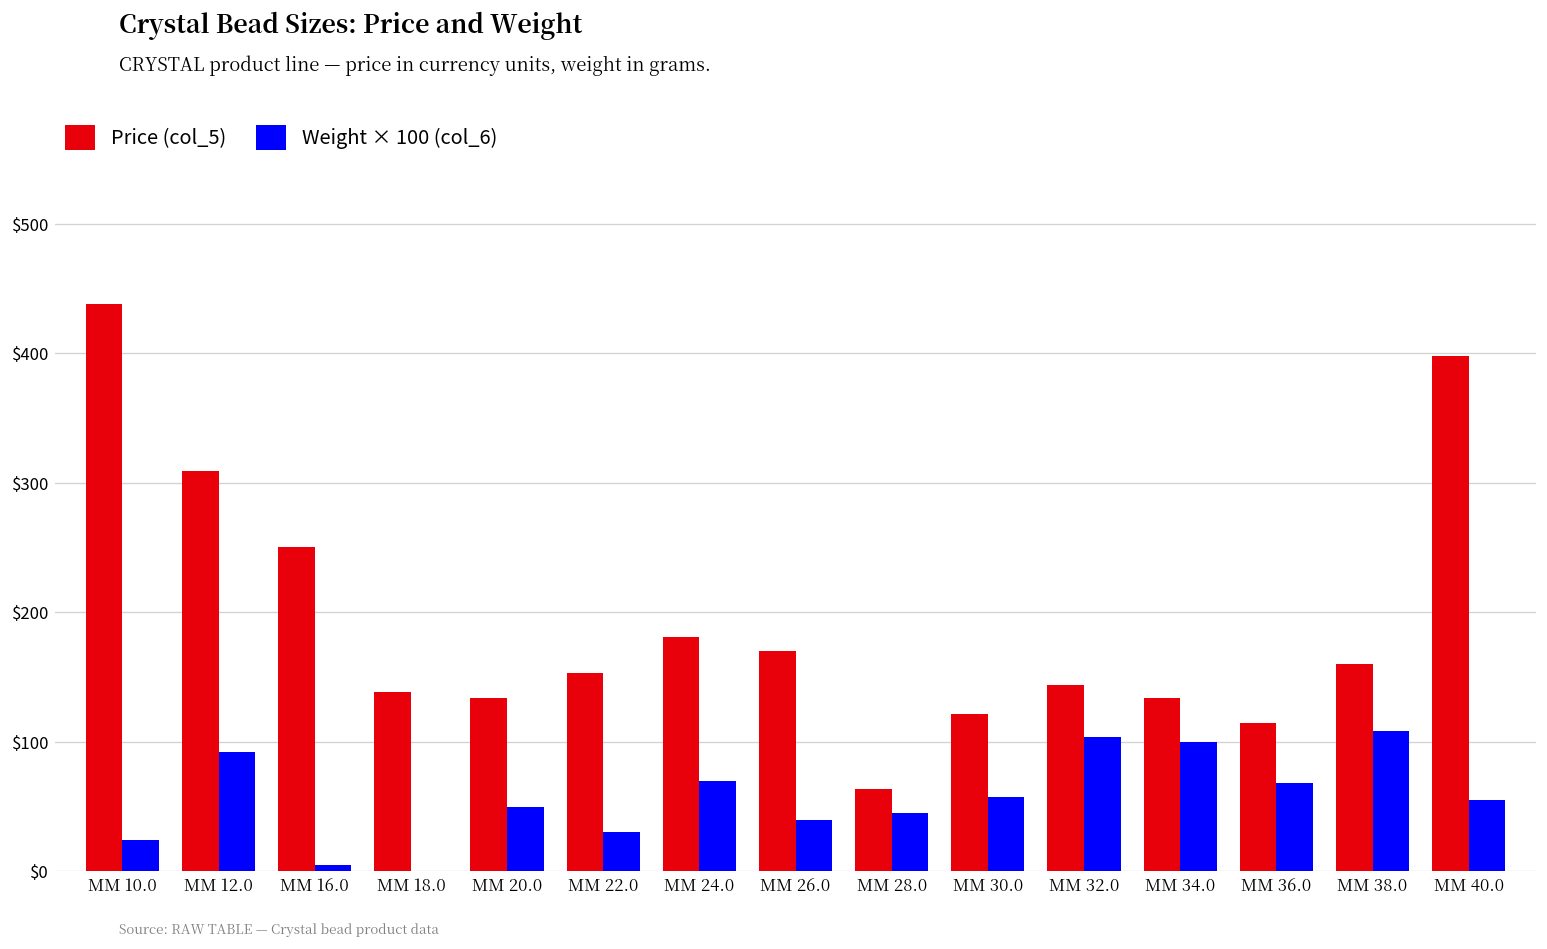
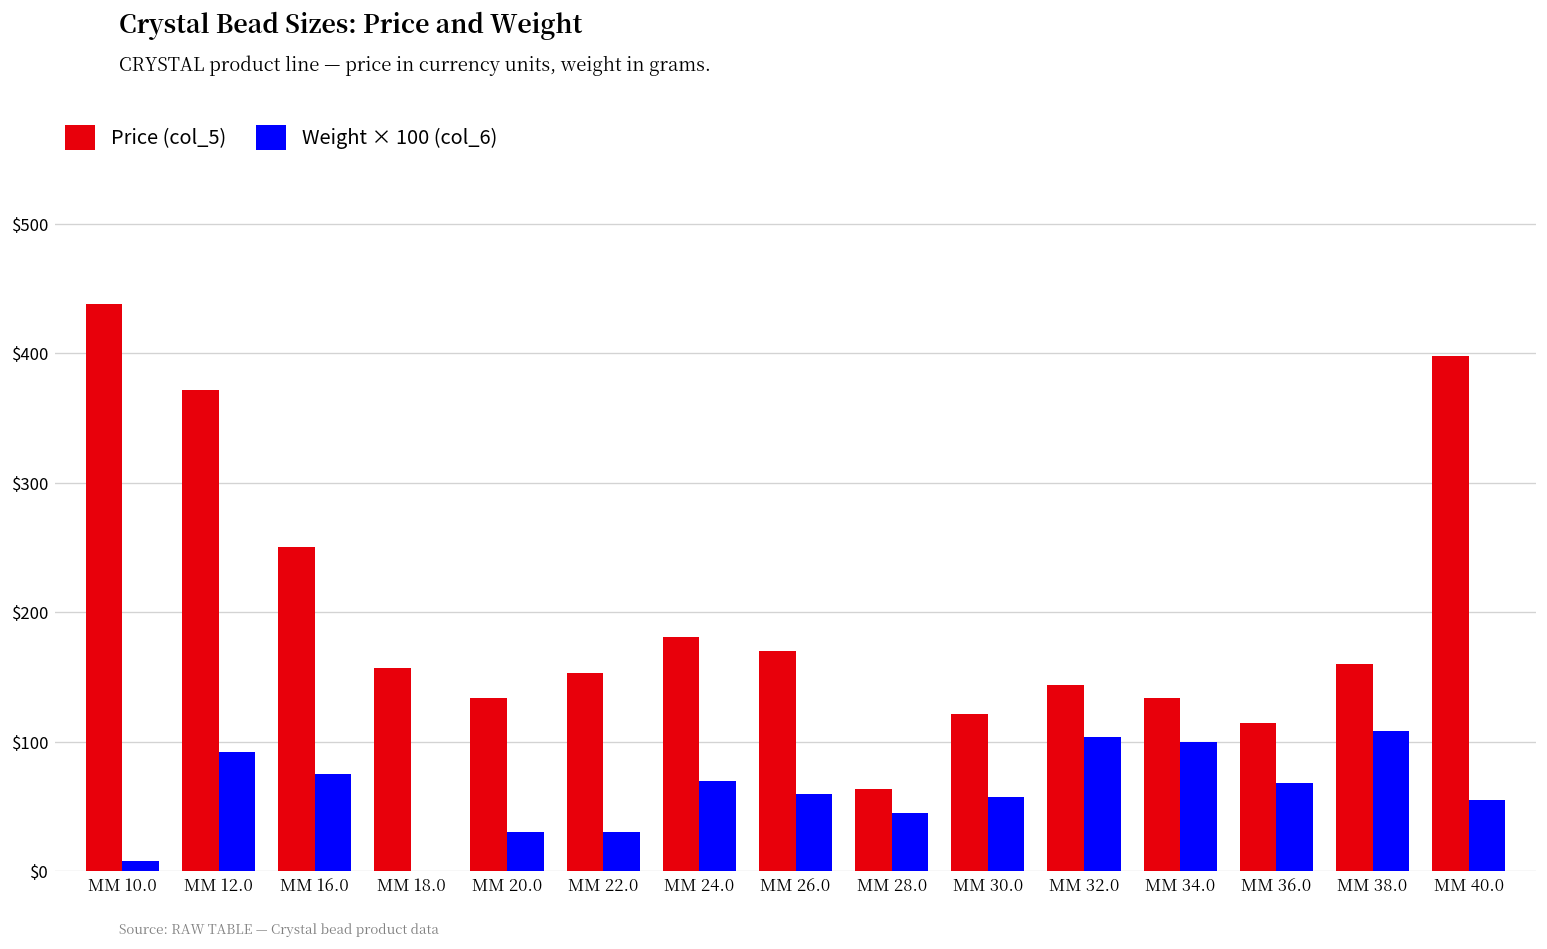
  {
    "Price (col_5)": {
      "MM 10.0": "$438",
-     "MM 12.0": "$309",
+     "MM 12.0": "$372",
      "MM 16.0": "$251",
-     "MM 18.0": "$139",
+     "MM 18.0": "$157",
      "MM 20.0": "$134",
      "MM 22.0": "$153",
      "MM 24.0": "$181",
      "MM 26.0": "$170",
      "MM 28.0": "$63",
      "MM 30.0": "$122",
      "MM 32.0": "$144",
      "MM 34.0": "$134",
      "MM 36.0": "$114",
      "MM 38.0": "$160",
      "MM 40.0": "$398"
    },
    "Weight × 100 (col_6)": {
-     "MM 10.0": "$24",
+     "MM 10.0": "$8",
      "MM 12.0": "$93",
-     "MM 16.0": "$5",
+     "MM 16.0": "$75",
      "MM 18.0": "$0",
-     "MM 20.0": "$50",
+     "MM 20.0": "$30",
      "MM 22.0": "$30",
      "MM 24.0": "$70",
-     "MM 26.0": "$40",
+     "MM 26.0": "$60",
      "MM 28.0": "$45",
      "MM 30.0": "$57",
      "MM 32.0": "$104",
      "MM 34.0": "$100",
      "MM 36.0": "$68",
      "MM 38.0": "$108",
      "MM 40.0": "$55"
    }
  }
